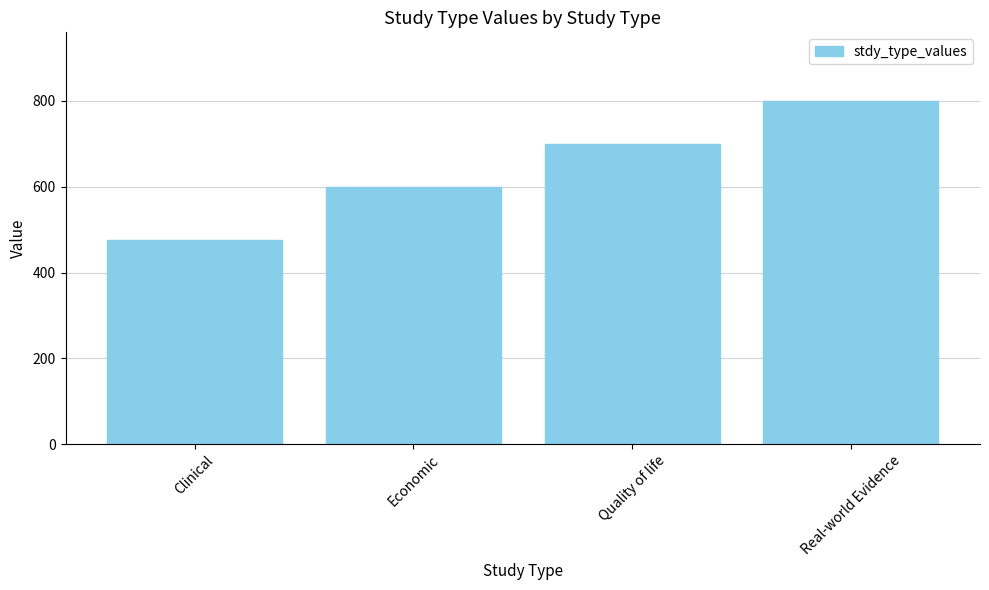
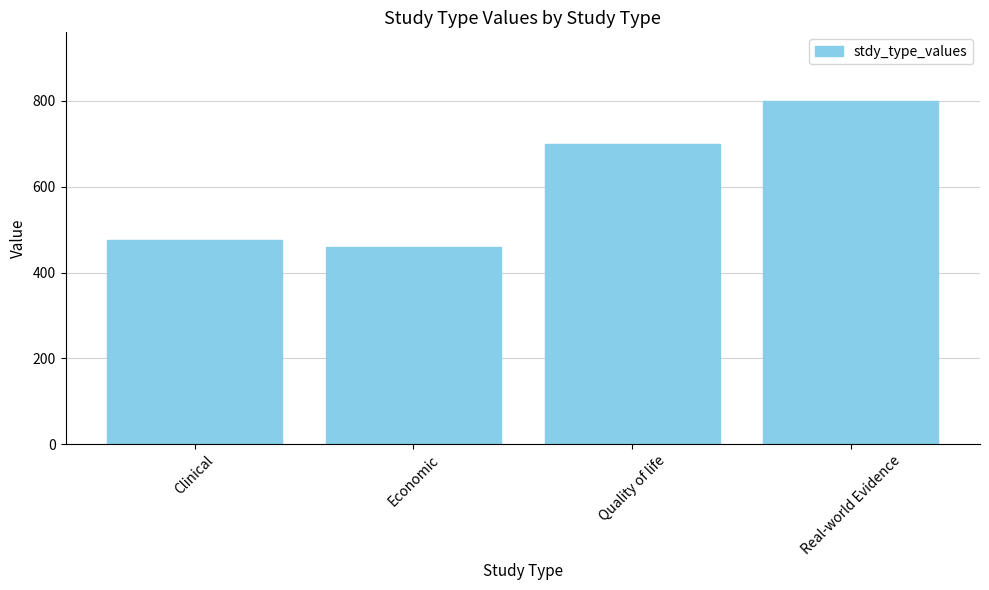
  {
    "Clinical": 480,
-   "Economic": 600,
+   "Economic": 460,
    "Quality of life": 700,
    "Real-world Evidence": 800
  }
